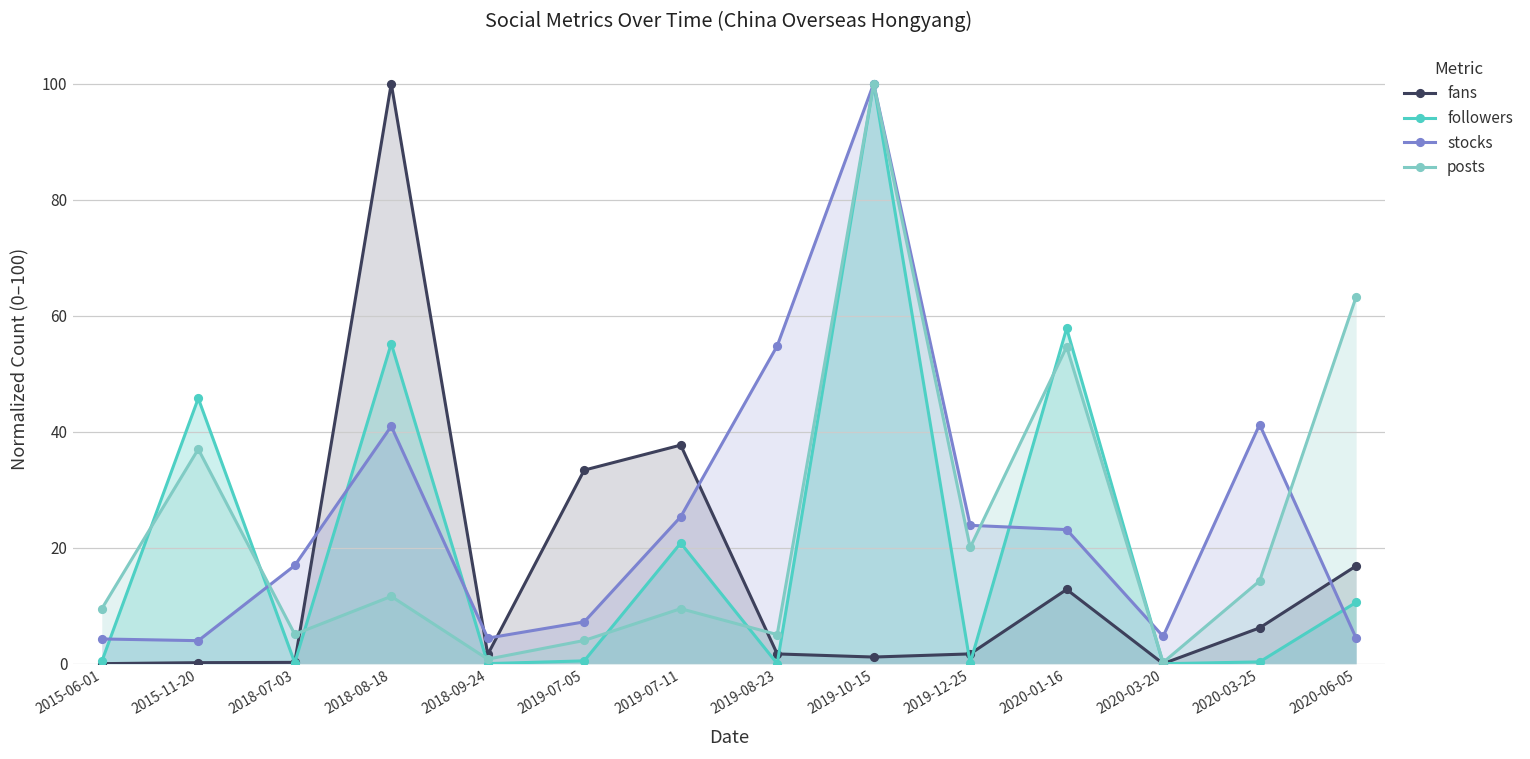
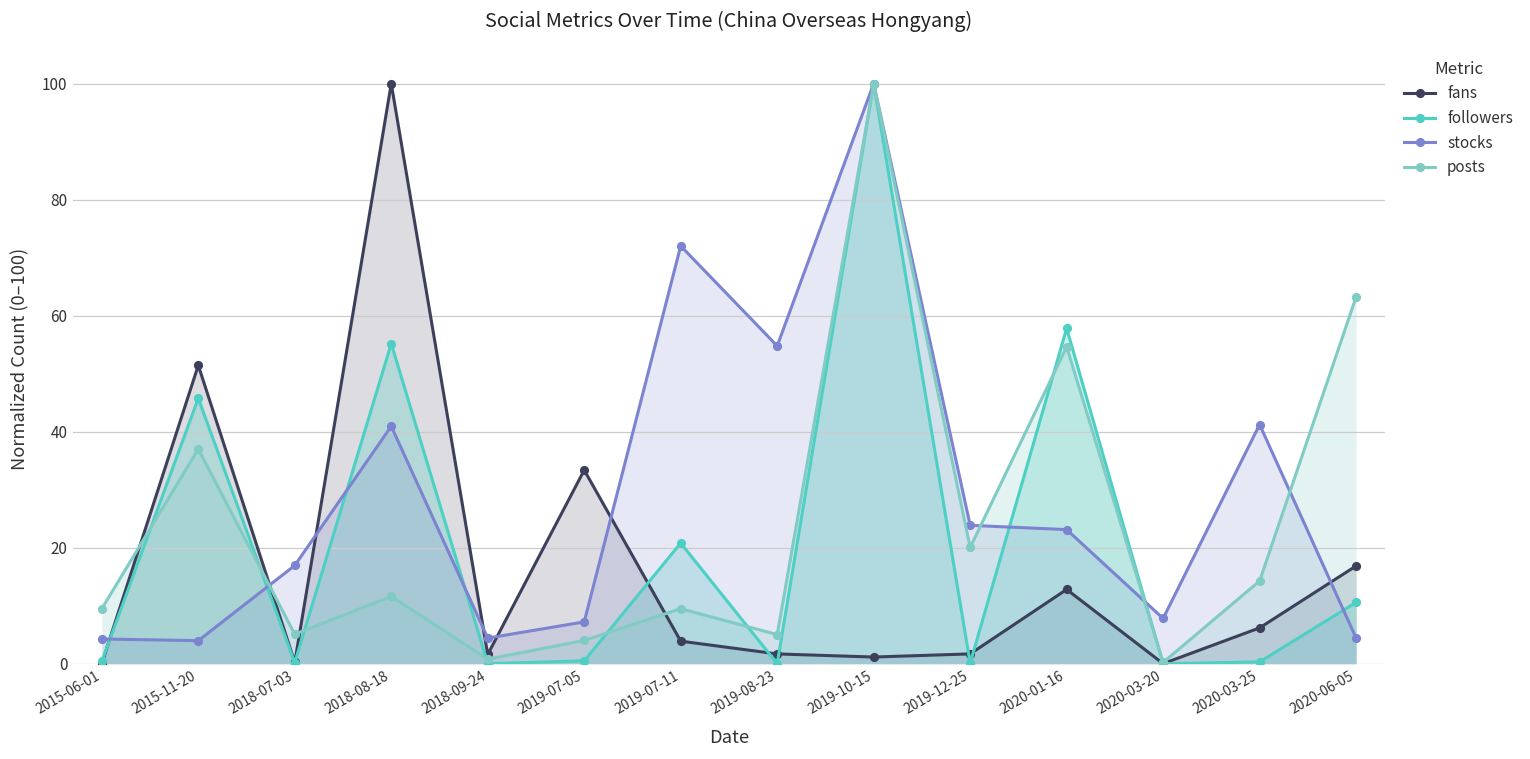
  {
    "fans": {
-     "2015-11-20": 0,
+     "2015-11-20": 51,
      "2018-08-18": 100,
      "2018-09-24": 2,
      "2019-07-05": 33,
-     "2019-07-11": 38,
+     "2019-07-11": 4,
      "2019-08-23": 2,
      "2019-10-15": 1,
      "2019-12-25": 2,
      "2020-01-16": 13,
      "2020-03-25": 6,
      "2020-06-05": 17
    },
    "stocks": {
      "2015-06-01": 4,
      "2015-11-20": 4,
      "2018-07-03": 17,
      "2018-08-18": 41,
      "2018-09-24": 4,
      "2019-07-05": 7,
-     "2019-07-11": 25,
+     "2019-07-11": 72,
      "2019-08-23": 55,
      "2019-12-25": 24,
      "2020-01-16": 23,
-     "2020-03-20": 5,
+     "2020-03-20": 8,
      "2020-03-25": 41,
      "2020-06-05": 4
    }
  }
